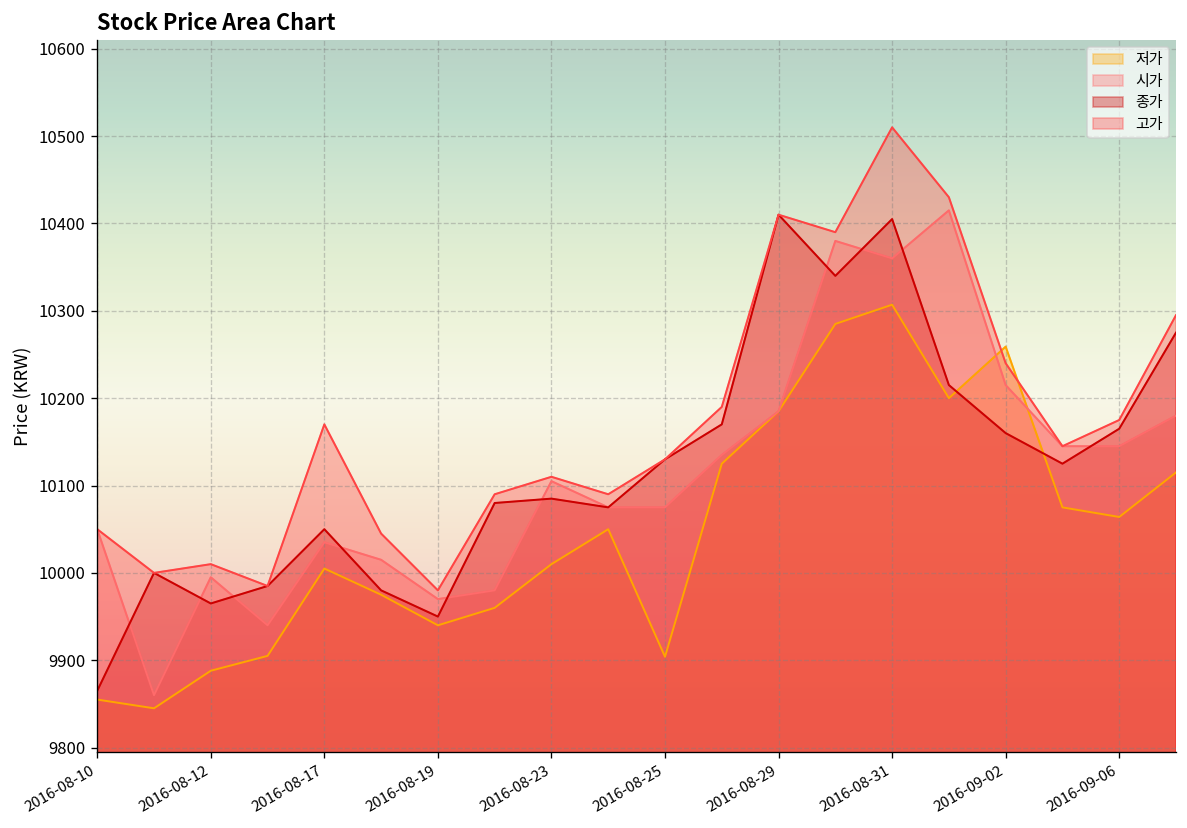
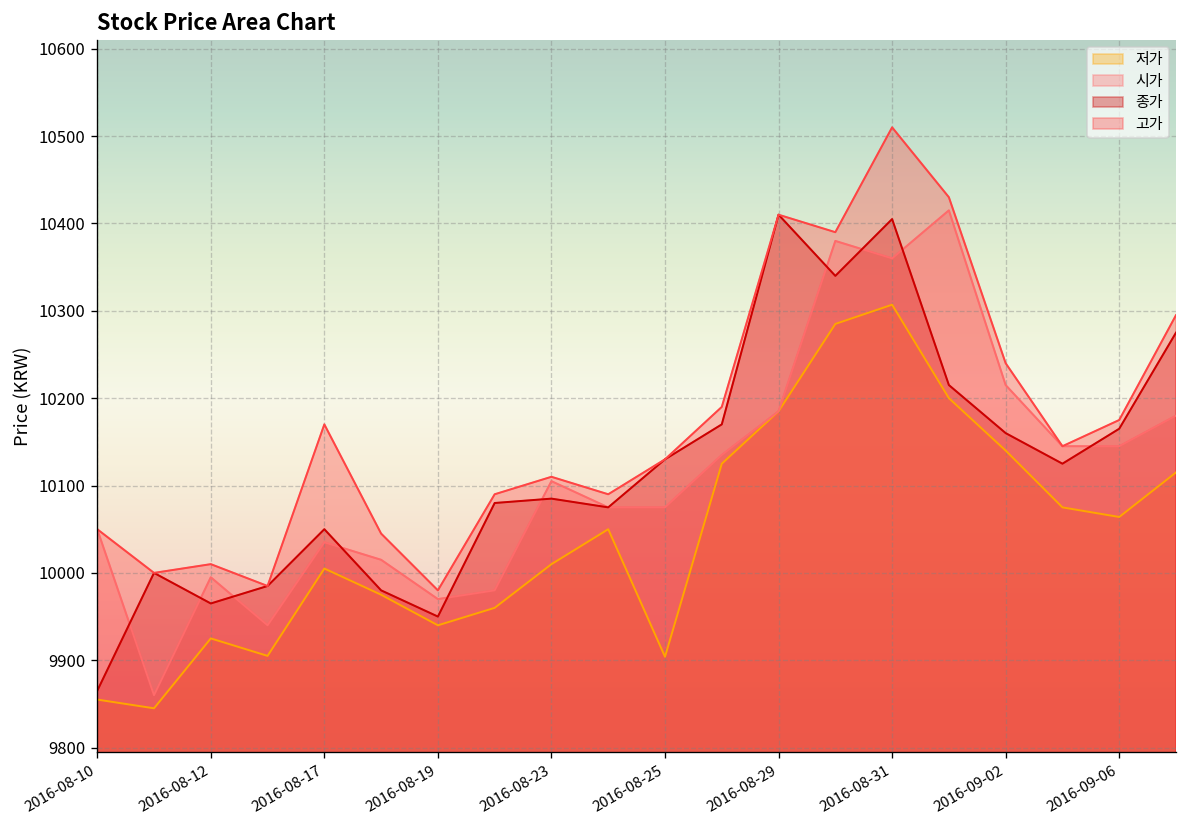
  {
    "저가": {
      "2016-08-10": 9860,
-     "2016-08-12": 9890,
+     "2016-08-12": 9930,
      "2016-08-17": 10010,
      "2016-08-19": 9940,
      "2016-08-23": 10010,
      "2016-08-25": 9900,
      "2016-08-31": 10310,
-     "2016-09-02": 10260,
+     "2016-09-02": 10140,
      "2016-09-06": 10060
    }
  }
